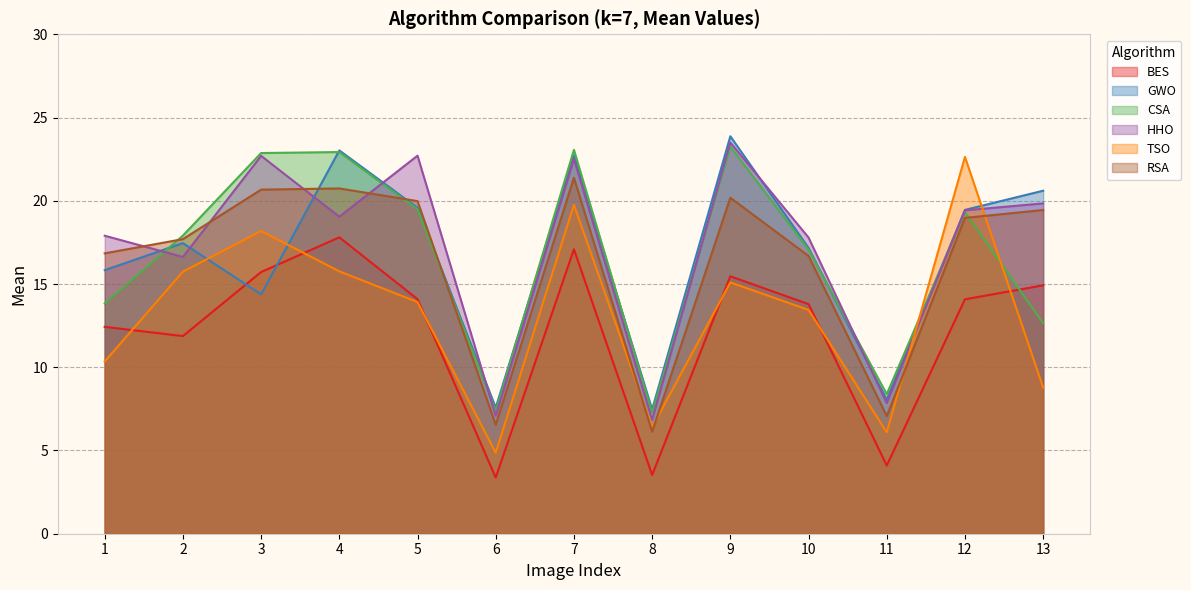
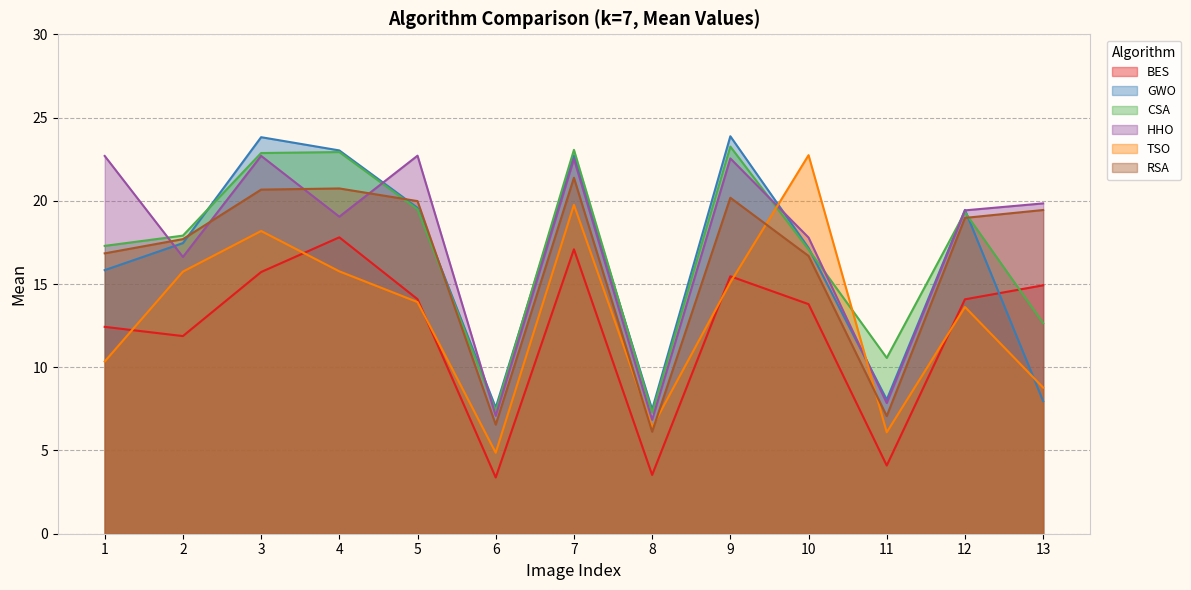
  {
    "GWO": {
      "1": 15.8,
      "2": 17.5,
-     "3": 14.4,
+     "3": 23.8,
      "6": 7.6,
      "7": 22.7,
      "8": 7.5,
      "9": 23.9,
      "11": 8.1,
-     "13": 20.6
+     "13": 8.0
    },
    "CSA": {
-     "1": 13.8,
+     "1": 17.3,
      "2": 17.9,
      "3": 22.9,
      "6": 7.4,
      "7": 23.1,
      "8": 7.3,
      "9": 23.3,
-     "11": 8.4,
+     "11": 10.6,
      "13": 12.6
    },
    "HHO": {
-     "1": 17.9,
+     "1": 22.7,
      "2": 16.6,
      "3": 22.7,
      "4": 19.0,
      "5": 22.7,
      "6": 7.1,
      "7": 22.5,
      "8": 6.8,
-     "9": 23.5,
+     "9": 22.5,
      "10": 17.8,
      "11": 7.8,
      "13": 19.8
    },
    "TSO": {
      "1": 10.3,
      "2": 15.7,
      "3": 18.2,
      "4": 15.8,
      "5": 13.9,
      "6": 4.9,
      "7": 19.8,
      "8": 6.4,
      "9": 15.1,
-     "10": 13.4,
+     "10": 22.7,
      "11": 6.1,
-     "12": 22.6,
+     "12": 13.6,
      "13": 8.8
    }
  }
